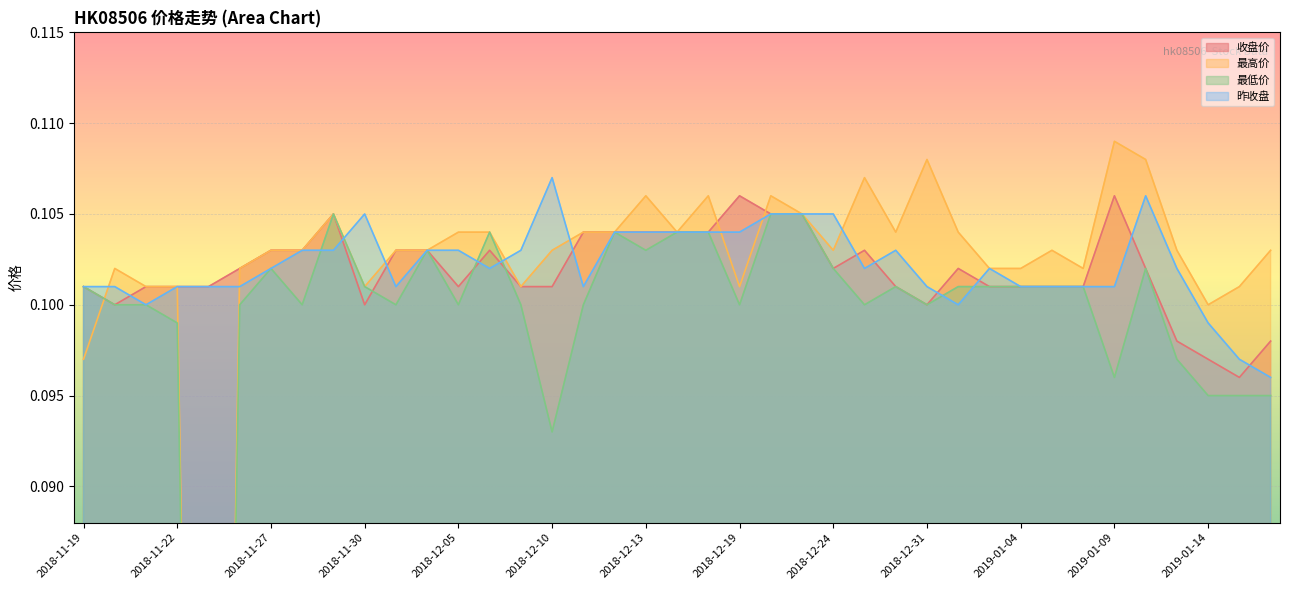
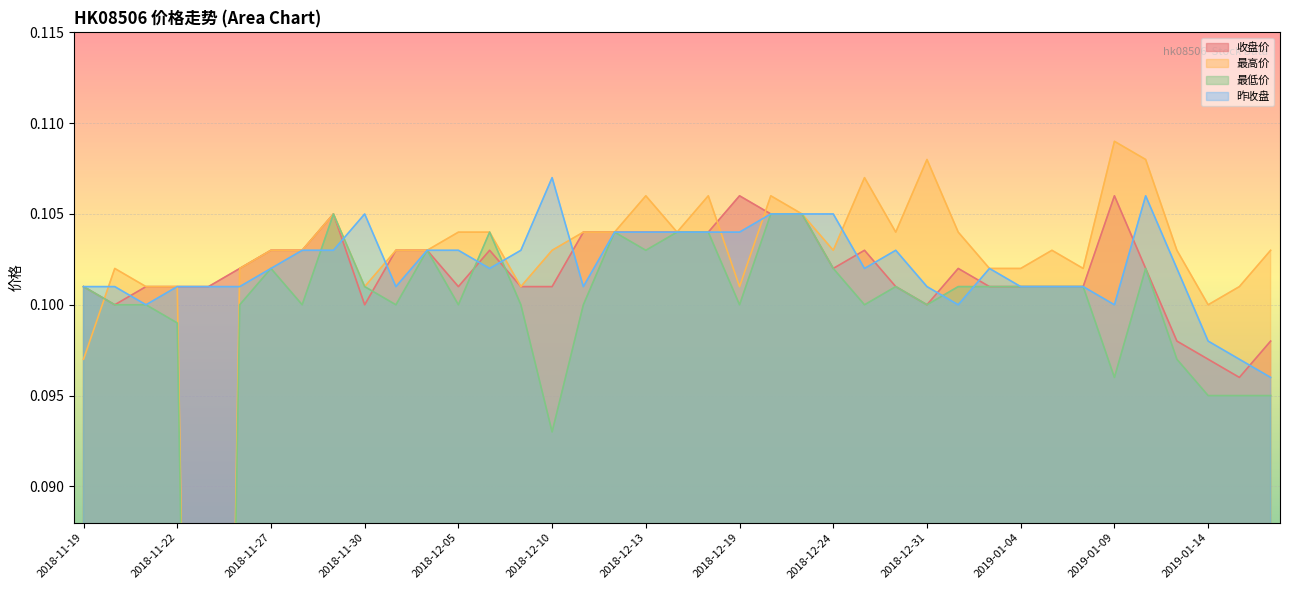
  {
    "收盘价": {
      "2018-11-30": 0.100,
      "2018-12-05": 0.101,
      "2018-12-10": 0.101,
      "2018-12-19": 0.106,
      "2019-01-09": 0.106,
      "2019-01-14": 0.097
    },
    "最高价": {
      "2018-11-19": 0.097,
      "2018-12-05": 0.104,
      "2018-12-10": 0.103,
      "2018-12-13": 0.106,
      "2018-12-19": 0.101,
      "2018-12-24": 0.103,
      "2018-12-31": 0.108,
      "2019-01-04": 0.102,
      "2019-01-09": 0.109,
      "2019-01-14": 0.100
    },
    "最低价": {
      "2018-11-22": 0.099,
      "2018-12-05": 0.100,
      "2018-12-10": 0.093,
      "2018-12-13": 0.103,
      "2018-12-19": 0.100,
      "2019-01-09": 0.096,
      "2019-01-14": 0.095
    },
    "昨收盘": {
      "2018-11-30": 0.105,
      "2018-12-05": 0.103,
      "2018-12-10": 0.107,
      "2018-12-19": 0.104,
      "2018-12-24": 0.105,
      "2018-12-31": 0.101,
-     "2019-01-09": 0.101,
-     "2019-01-14": 0.099
+     "2019-01-09": 0.100,
+     "2019-01-14": 0.098
    }
  }
